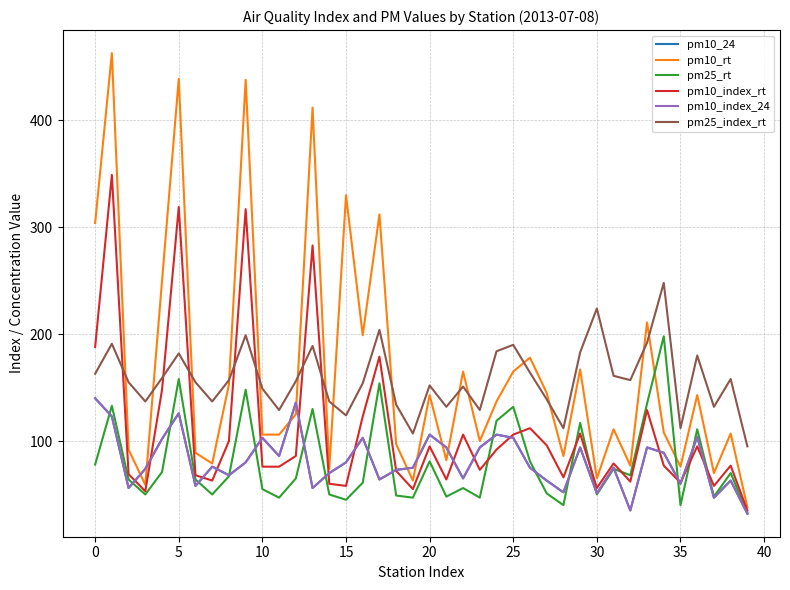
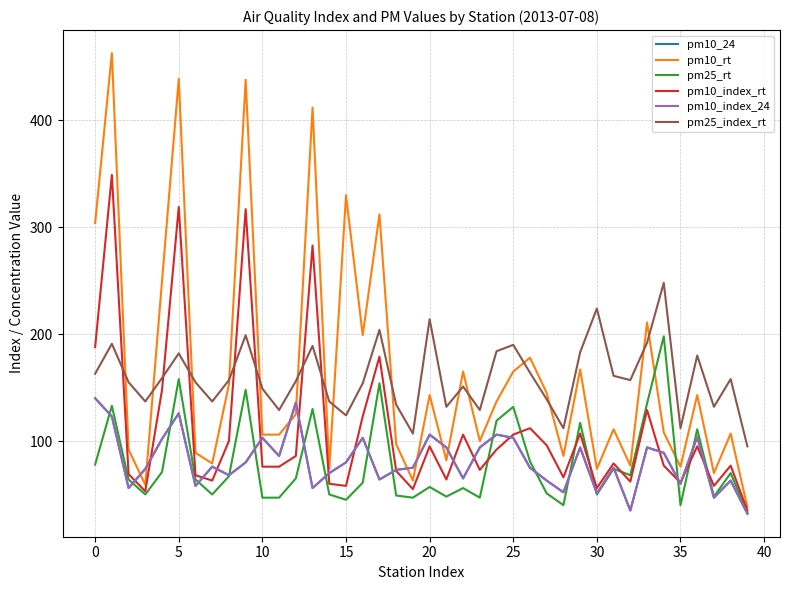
  {
    "pm10_index_24": {
      "0": 140,
      "5": 126,
      "10": 103,
      "15": 80,
      "20": 106,
      "25": 103
    },
    "pm10_rt": {
      "0": 304,
      "5": 439,
      "10": 106,
      "15": 330,
      "20": 143,
      "25": 165,
-     "30": 65,
+     "30": 74,
      "35": 76
    },
    "pm25_rt": {
      "0": 78,
      "5": 158,
-     "10": 55,
+     "10": 47,
      "15": 45,
-     "20": 81,
+     "20": 57,
      "25": 132,
      "35": 40
    },
    "pm10_index_rt": {
      "0": 188,
      "5": 319,
      "10": 76,
      "15": 58,
      "20": 95,
      "25": 106,
      "30": 56
    },
    "pm25_index_rt": {
      "0": 163,
      "5": 182,
      "10": 149,
      "15": 124,
-     "20": 152,
+     "20": 214,
      "25": 190,
      "30": 224,
      "35": 112
    }
  }
